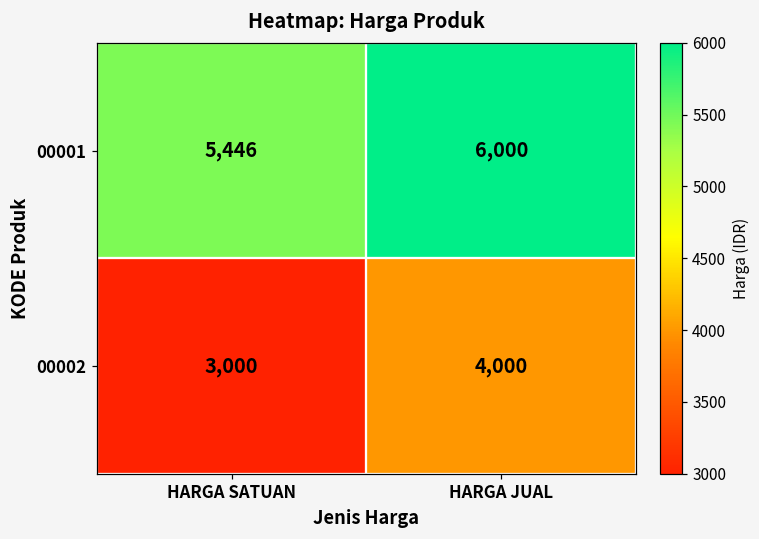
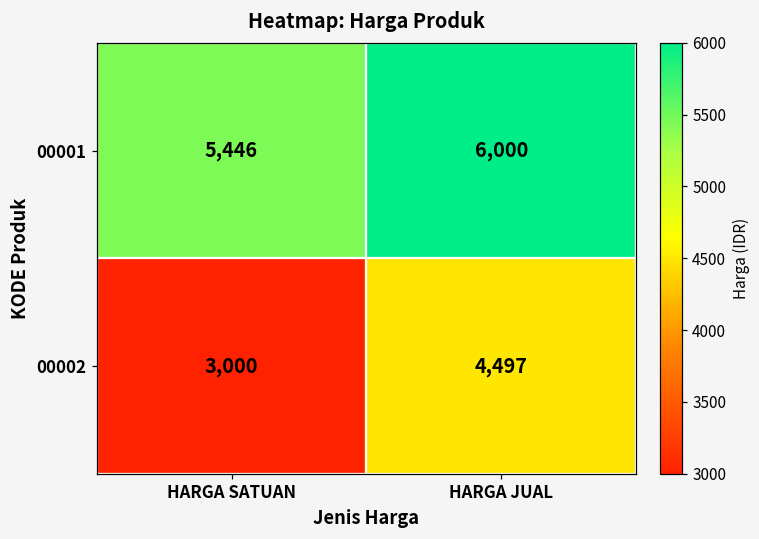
  {
    "00001": {
      "HARGA SATUAN": "5,446",
      "HARGA JUAL": "6,000"
    },
    "00002": {
      "HARGA SATUAN": "3,000",
-     "HARGA JUAL": "4,000"
+     "HARGA JUAL": "4,497"
    }
  }
